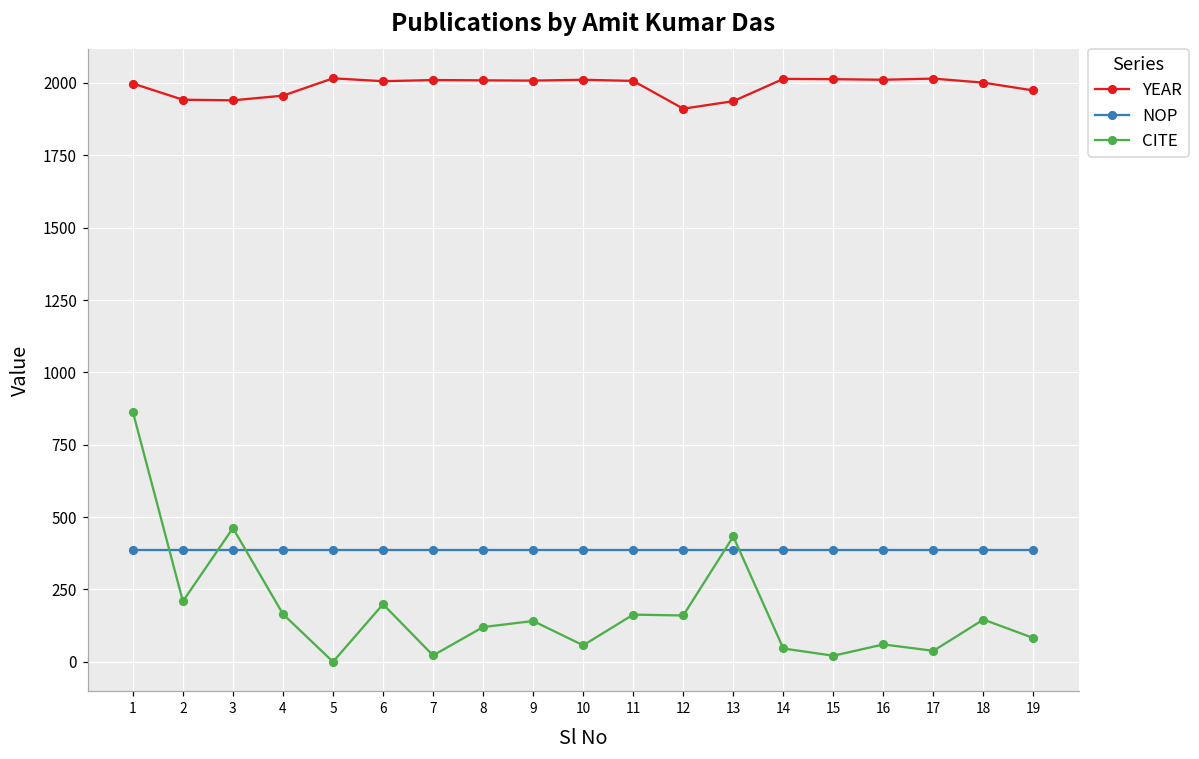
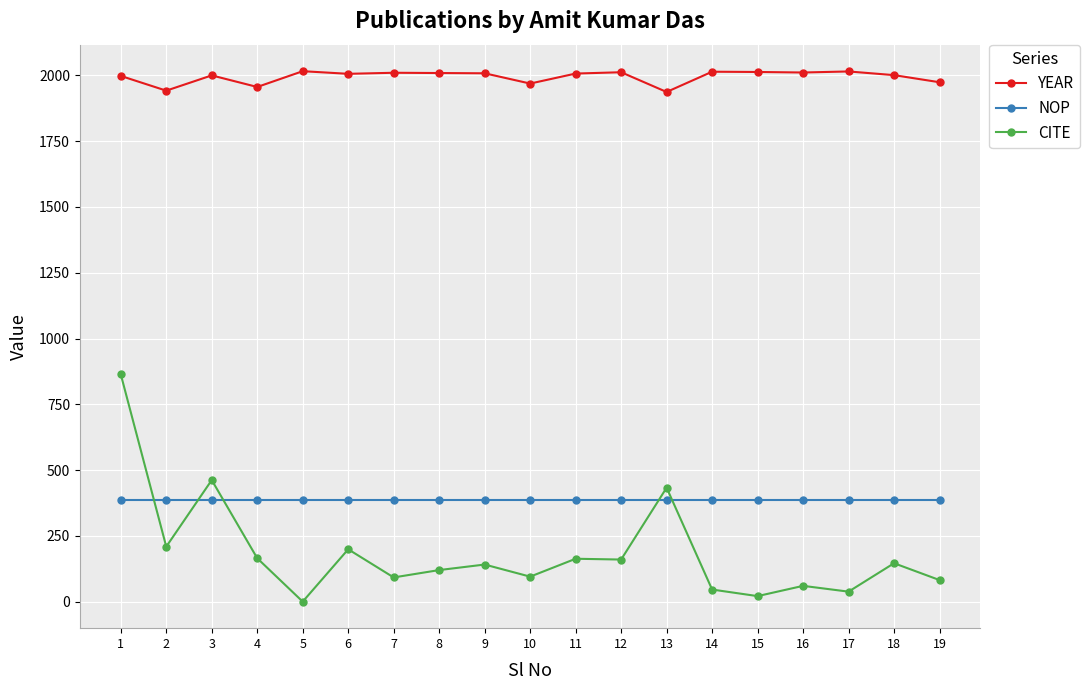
  {
    "YEAR": {
      "1": 2000,
      "2": 1940,
-     "3": 1940,
+     "3": 2000,
      "4": 1960,
      "5": 2020,
      "6": 2010,
      "7": 2010,
      "8": 2010,
      "9": 2010,
-     "10": 2010,
+     "10": 1970,
      "11": 2010,
-     "12": 1910,
+     "12": 2010,
      "13": 1940,
      "14": 2010,
      "15": 2010,
      "16": 2010,
      "17": 2020,
      "18": 2000,
      "19": 1970
    },
    "NOP": {
      "1": 390,
      "2": 390,
      "3": 390,
      "4": 390,
      "5": 390,
      "6": 390,
      "7": 390,
      "8": 390,
      "9": 390,
      "10": 390,
      "11": 390,
      "12": 390,
      "13": 390,
      "14": 390,
      "15": 390,
      "16": 390,
      "17": 390,
      "18": 390,
      "19": 390
    },
    "CITE": {
      "1": 860,
      "2": 210,
      "3": 460,
      "4": 170,
      "5": 0,
      "6": 200,
-     "7": 20,
+     "7": 90,
      "8": 120,
      "9": 140,
-     "10": 60,
+     "10": 100,
      "11": 160,
      "12": 160,
      "13": 430,
      "14": 50,
      "15": 20,
      "16": 60,
      "17": 40,
      "18": 150,
      "19": 80
    }
  }
